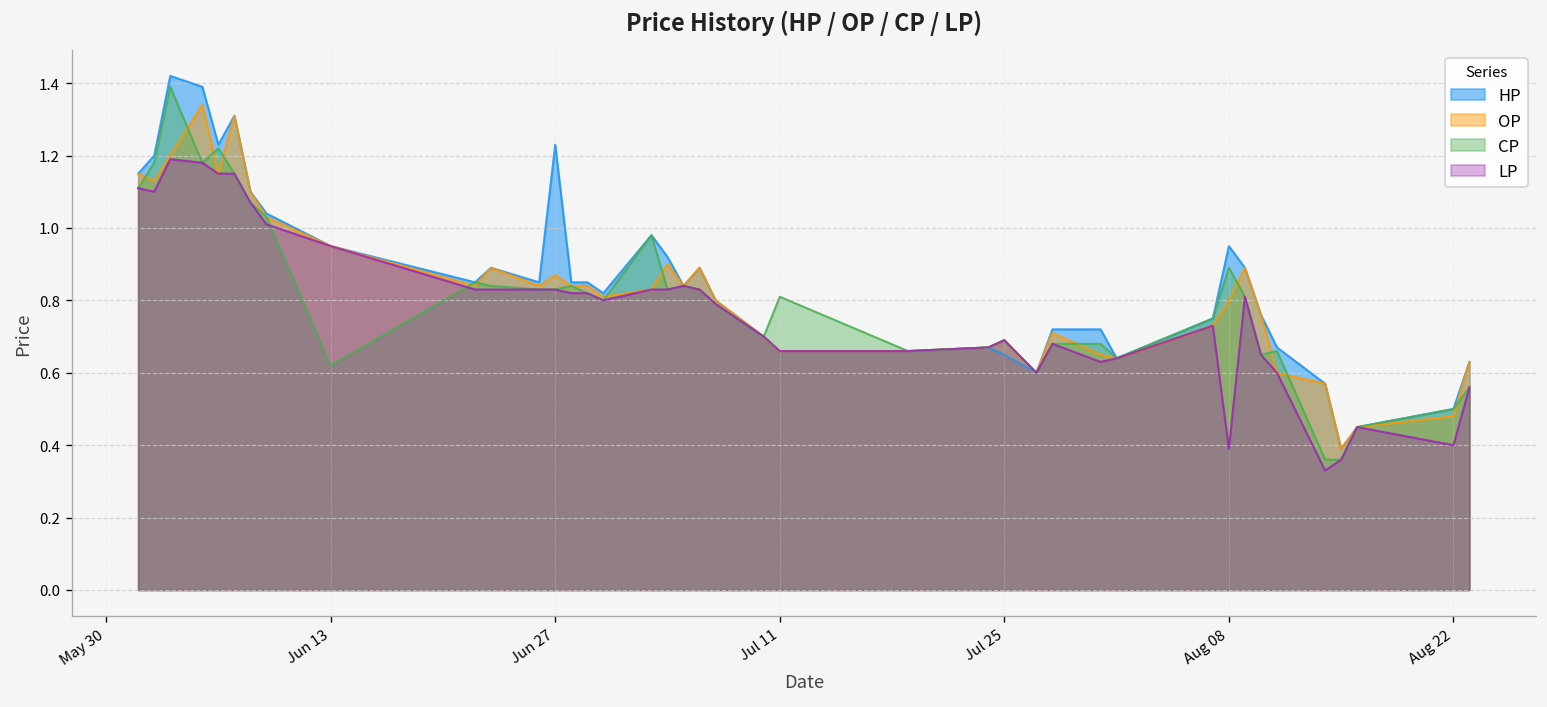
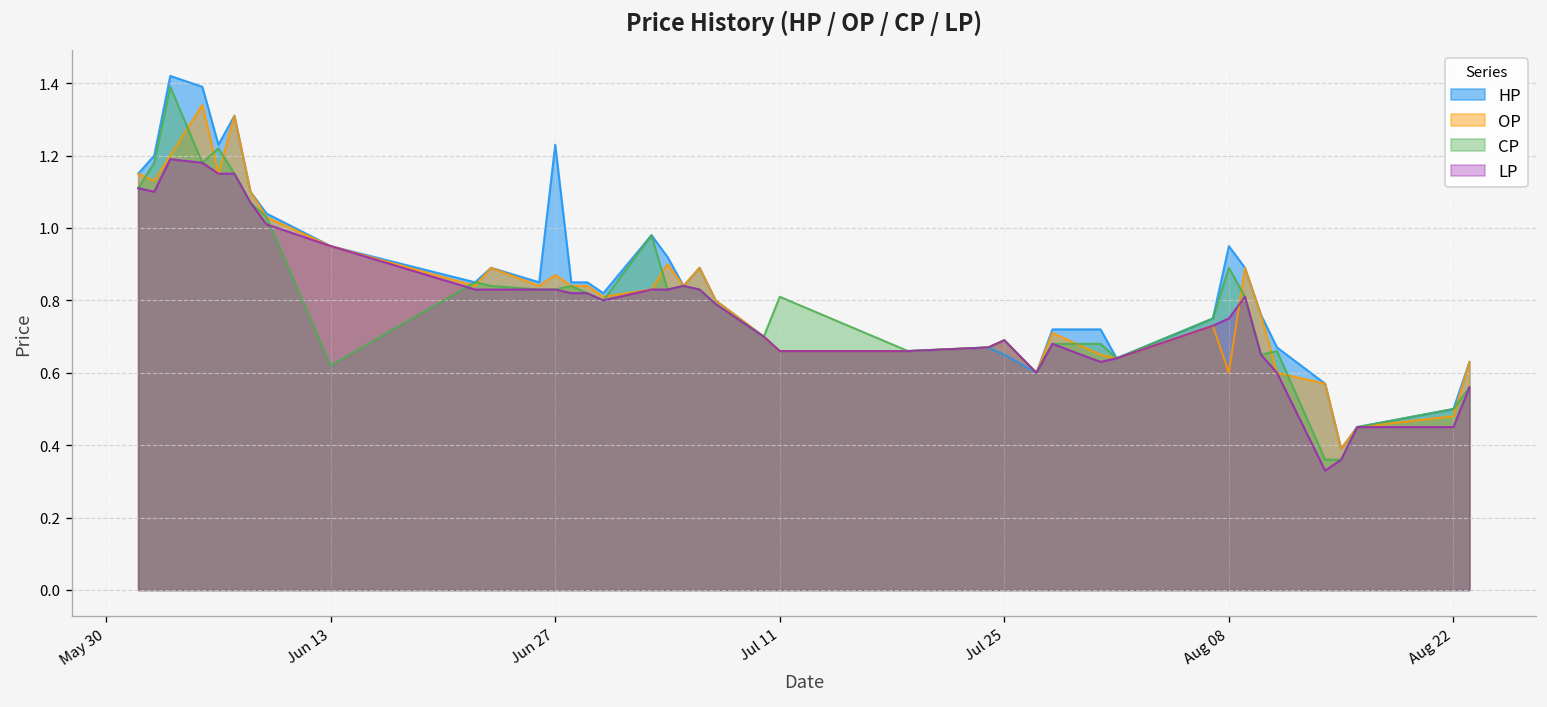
  {
    "HP": {
      "Jun 27": 1.23,
      "Jul 25": 0.65,
      "Aug 08": 0.95
    },
    "OP": {
      "Jun 27": 0.87,
-     "Aug 08": 0.8,
+     "Aug 08": 0.6,
      "Aug 22": 0.48
    },
    "CP": {
      "Jun 13": 0.62,
      "Jul 11": 0.81,
      "Aug 08": 0.89
    },
    "LP": {
-     "Aug 08": 0.39,
-     "Aug 22": 0.40
+     "Aug 08": 0.75,
+     "Aug 22": 0.45
    }
  }
